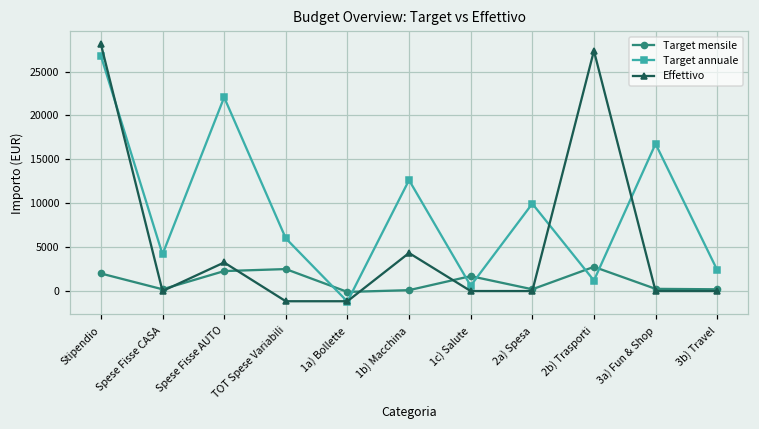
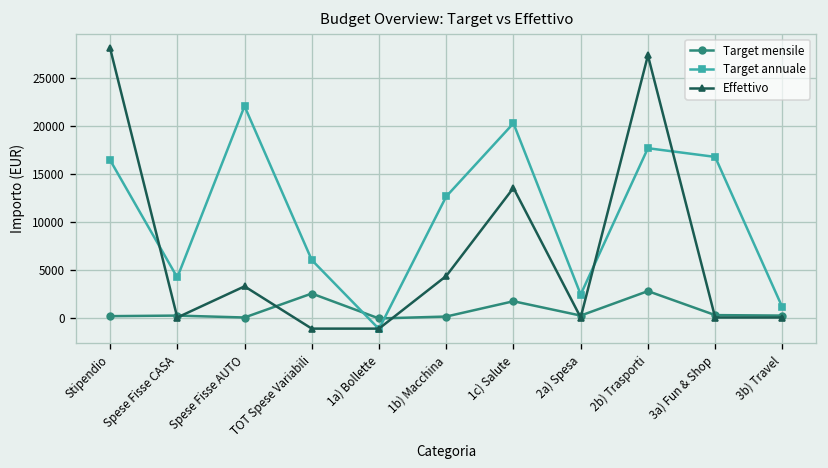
  {
    "Target mensile": {
-     "Stipendio": 2000,
-     "Spese Fisse AUTO": 2000,
+     "Stipendio": 0,
+     "Spese Fisse AUTO": 0,
      "TOT Spese Variabili": 3000,
      "1a) Bollette": 0,
      "1b) Macchina": 0,
      "1c) Salute": 2000,
      "2b) Trasporti": 3000
    },
    "Target annuale": {
-     "Stipendio": 27000,
+     "Stipendio": 16000,
      "Spese Fisse CASA": 4000,
      "Spese Fisse AUTO": 22000,
      "TOT Spese Variabili": 6000,
      "1b) Macchina": 13000,
-     "1c) Salute": 1000,
-     "2a) Spesa": 10000,
-     "2b) Trasporti": 1000,
+     "1c) Salute": 20000,
+     "2a) Spesa": 2000,
+     "2b) Trasporti": 18000,
      "3a) Fun & Shop": 17000,
-     "3b) Travel": 2000
+     "3b) Travel": 1000
    },
    "Effettivo": {
      "Stipendio": 28000,
      "Spese Fisse AUTO": 3000,
      "TOT Spese Variabili": -1000,
      "1b) Macchina": 4000,
-     "1c) Salute": 0,
+     "1c) Salute": 14000,
      "2b) Trasporti": 27000
    }
  }
